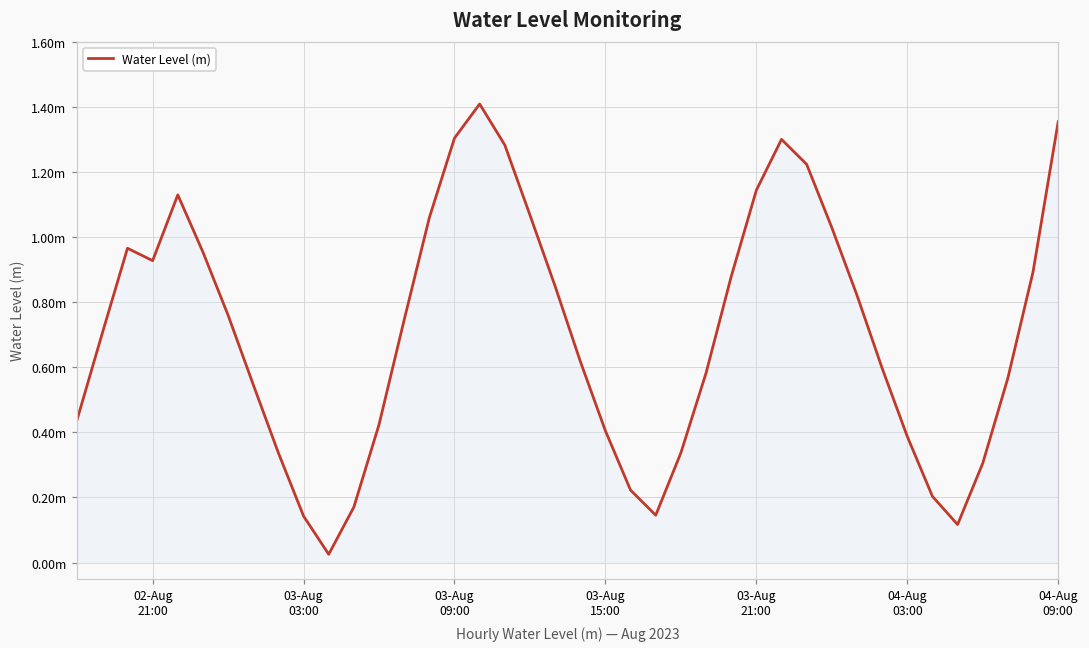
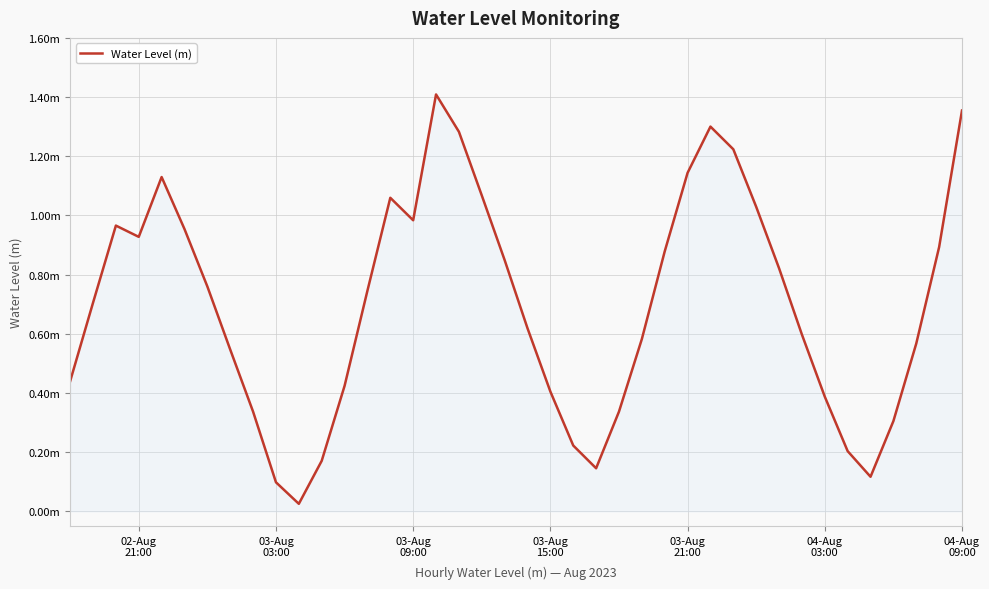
  {
    "02-Aug 21:00": "0.93m",
-   "03-Aug 03:00": "0.14m",
-   "03-Aug 09:00": "1.30m",
+   "03-Aug 03:00": "0.10m",
+   "03-Aug 09:00": "0.98m",
    "03-Aug 15:00": "0.40m",
    "03-Aug 21:00": "1.14m",
    "04-Aug 03:00": "0.39m",
    "04-Aug 09:00": "1.35m"
  }
